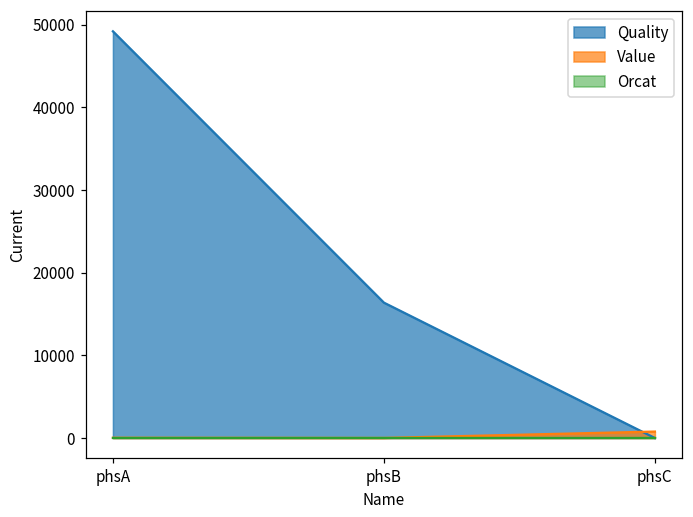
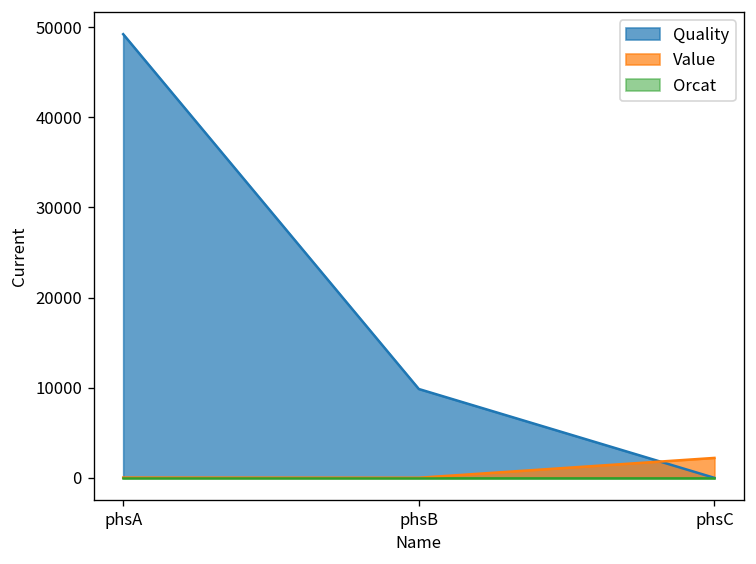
  {
    "Quality": {
      "phsA": 49000,
-     "phsB": 16000
+     "phsB": 10000
    },
    "Value": {
-     "phsC": 1000
+     "phsC": 2000
    }
  }
